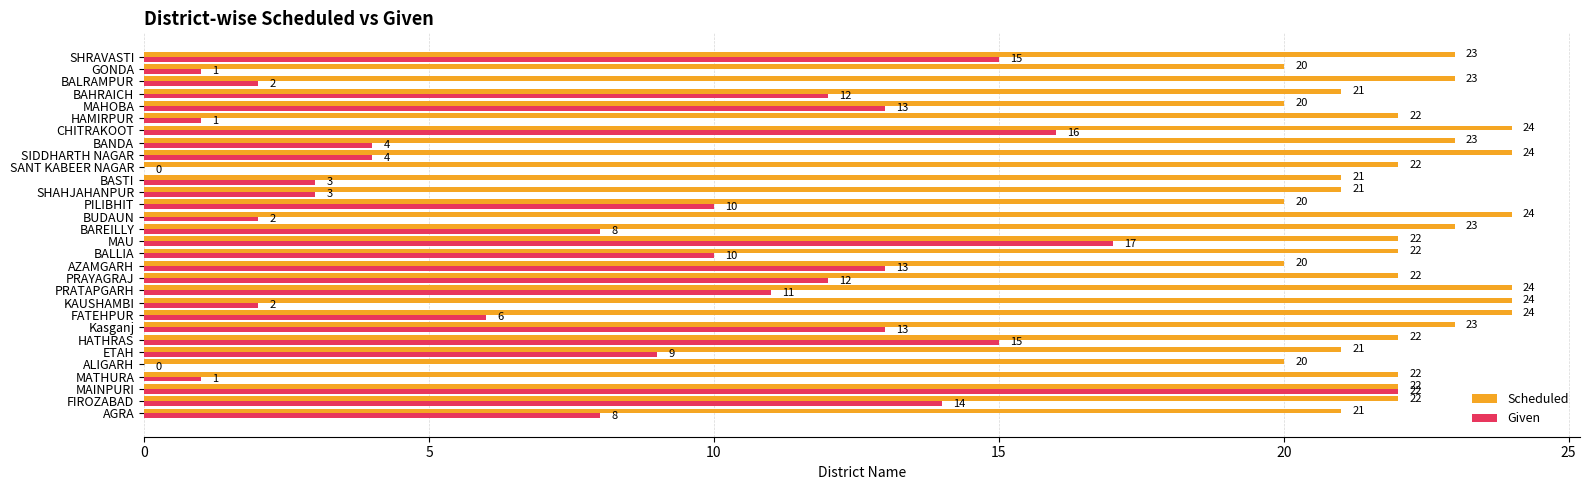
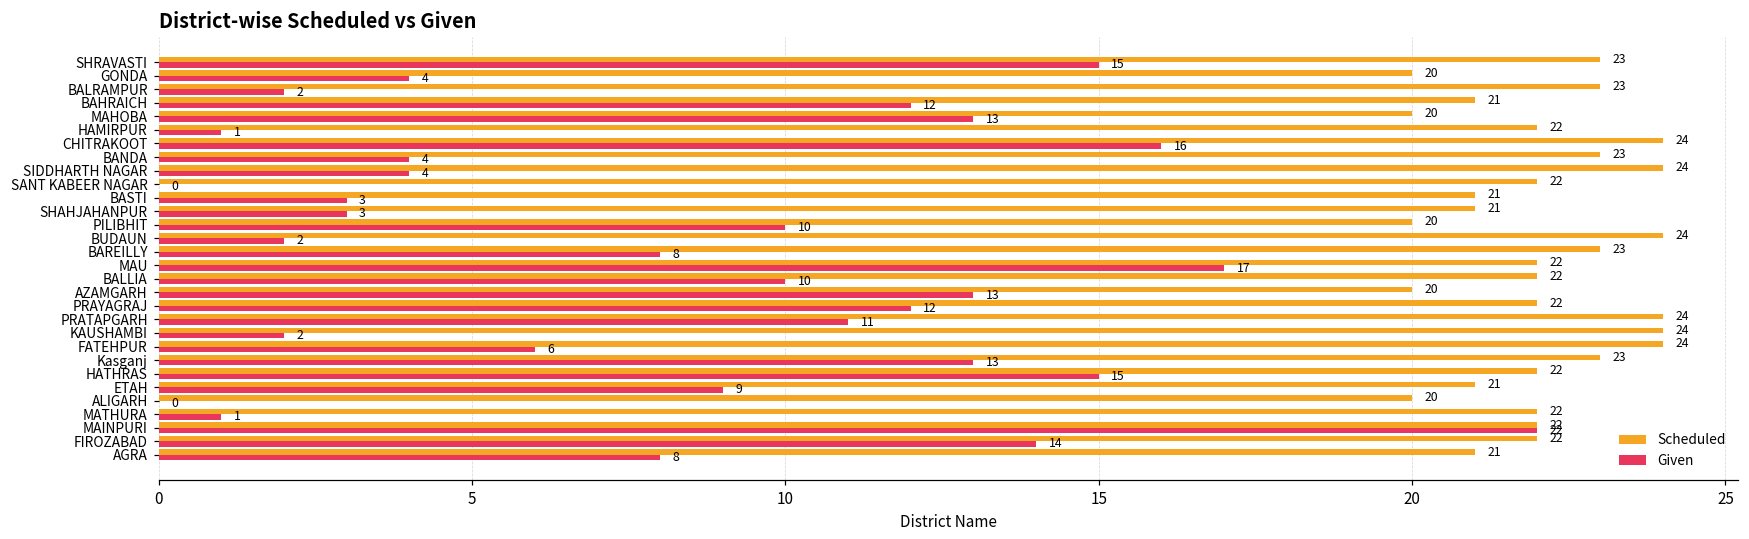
  {
    "Scheduled": {
      "SHRAVASTI": 23,
      "GONDA": 20,
      "BALRAMPUR": 23,
      "BAHRAICH": 21,
      "MAHOBA": 20,
      "HAMIRPUR": 22,
      "CHITRAKOOT": 24,
      "BANDA": 23,
      "SIDDHARTH NAGAR": 24,
      "SANT KABEER NAGAR": 22,
      "BASTI": 21,
      "SHAHJAHANPUR": 21,
      "PILIBHIT": 20,
      "BUDAUN": 24,
      "BAREILLY": 23,
      "MAU": 22,
      "BALLIA": 22,
      "AZAMGARH": 20,
      "PRAYAGRAJ": 22,
      "PRATAPGARH": 24,
      "KAUSHAMBI": 24,
      "FATEHPUR": 24,
      "Kasganj": 23,
      "HATHRAS": 22,
      "ETAH": 21,
      "ALIGARH": 20,
      "MATHURA": 22,
      "AGRA": 21
    },
    "Given": {
      "SHRAVASTI": 15,
-     "GONDA": 1,
+     "GONDA": 4,
      "BALRAMPUR": 2,
      "BAHRAICH": 12,
      "MAHOBA": 13,
      "HAMIRPUR": 1,
      "CHITRAKOOT": 16,
      "BANDA": 4,
      "SIDDHARTH NAGAR": 4,
      "SANT KABEER NAGAR": 0,
      "BASTI": 3,
      "SHAHJAHANPUR": 3,
      "PILIBHIT": 10,
      "BUDAUN": 2,
      "BAREILLY": 8,
      "MAU": 17,
      "BALLIA": 10,
      "AZAMGARH": 13,
      "PRAYAGRAJ": 12,
      "PRATAPGARH": 11,
      "KAUSHAMBI": 2,
      "FATEHPUR": 6,
      "Kasganj": 13,
      "HATHRAS": 15,
      "ETAH": 9,
      "ALIGARH": 0,
      "MATHURA": 1,
      "FIROZABAD": 14,
      "AGRA": 8
    }
  }
